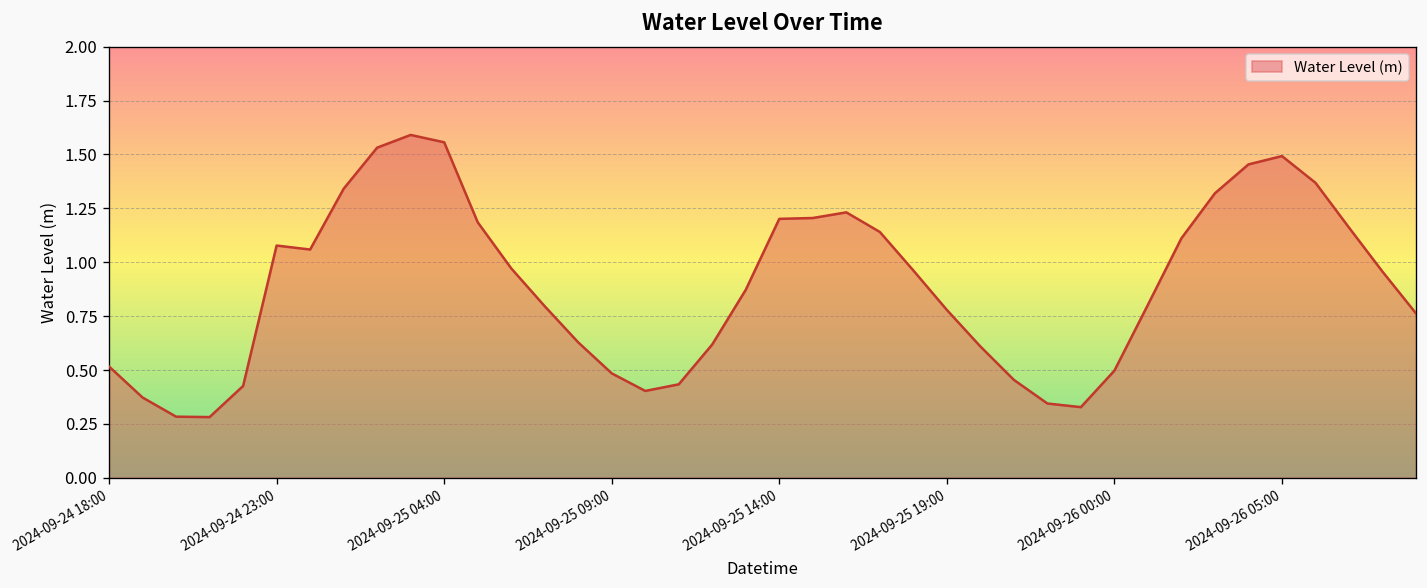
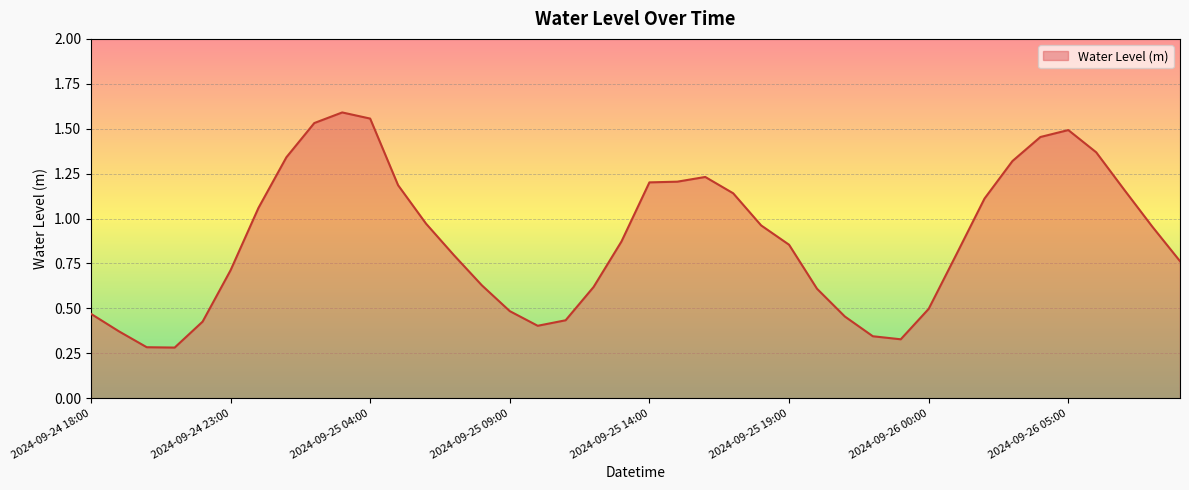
  {
-   "2024-09-24 18:00": 0.52,
-   "2024-09-24 23:00": 1.08,
+   "2024-09-24 18:00": 0.47,
+   "2024-09-24 23:00": 0.71,
    "2024-09-25 04:00": 1.56,
    "2024-09-25 09:00": 0.48,
    "2024-09-25 14:00": 1.20,
-   "2024-09-25 19:00": 0.78,
+   "2024-09-25 19:00": 0.85,
    "2024-09-26 00:00": 0.50,
    "2024-09-26 05:00": 1.49
  }
